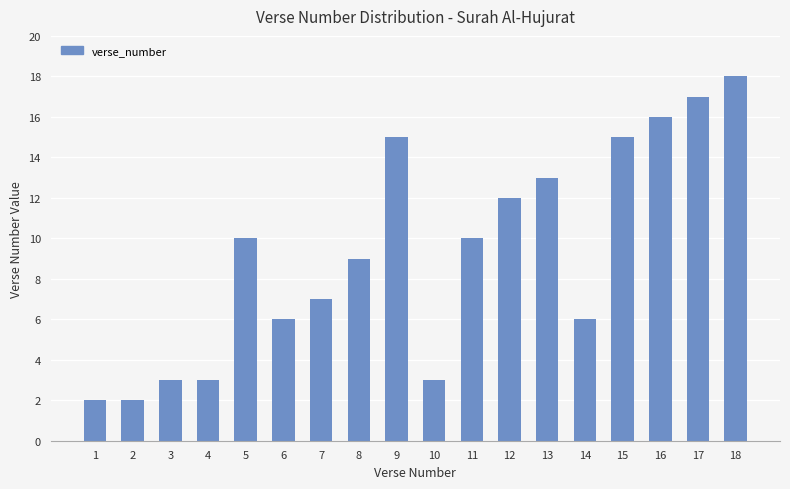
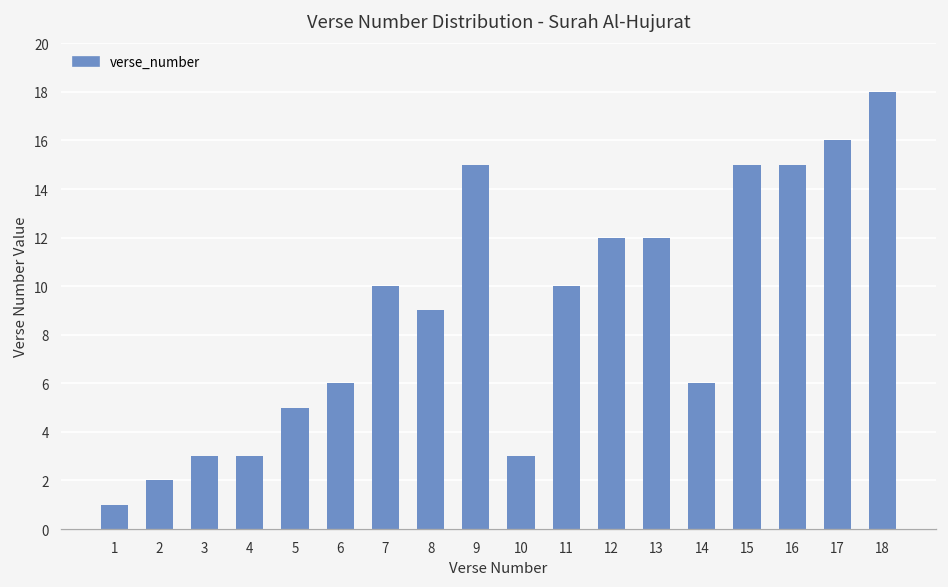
  {
-   "1": 2,
+   "1": 1,
    "2": 2,
    "3": 3,
    "4": 3,
-   "5": 10,
+   "5": 5,
    "6": 6,
-   "7": 7,
+   "7": 10,
    "8": 9,
    "9": 15,
    "10": 3,
    "11": 10,
    "12": 12,
-   "13": 13,
+   "13": 12,
    "14": 6,
    "15": 15,
-   "16": 16,
-   "17": 17,
+   "16": 15,
+   "17": 16,
    "18": 18
  }
